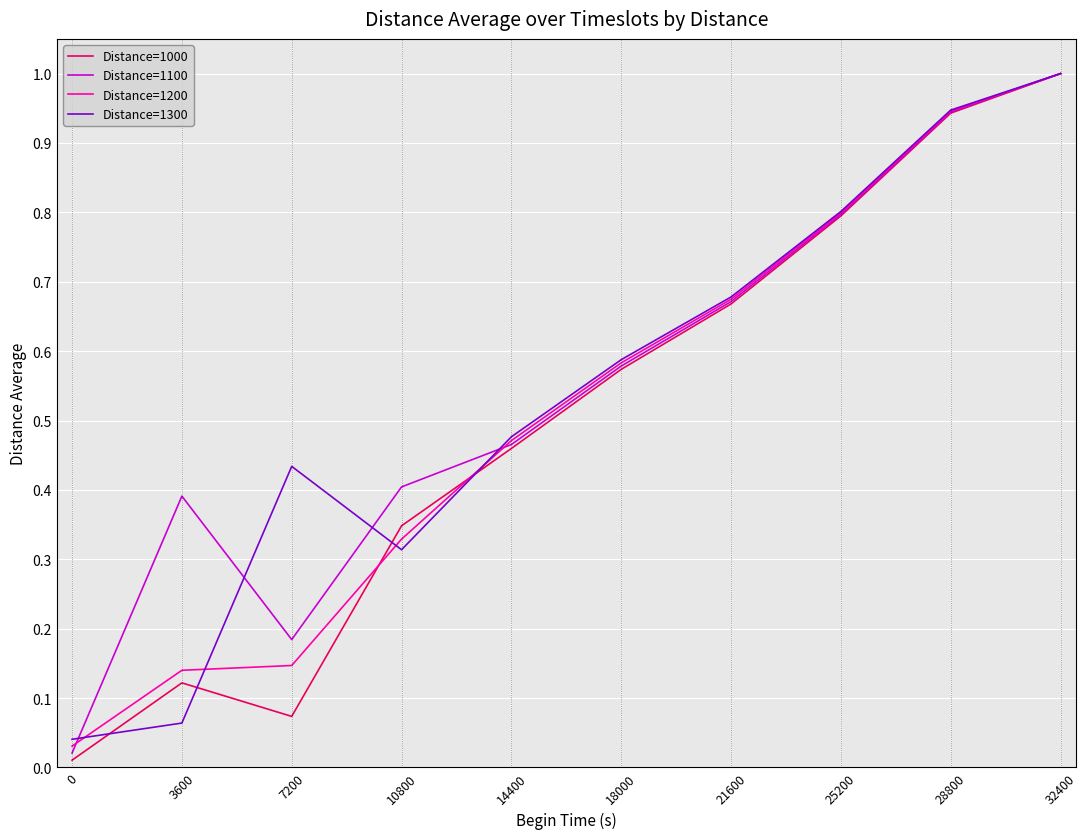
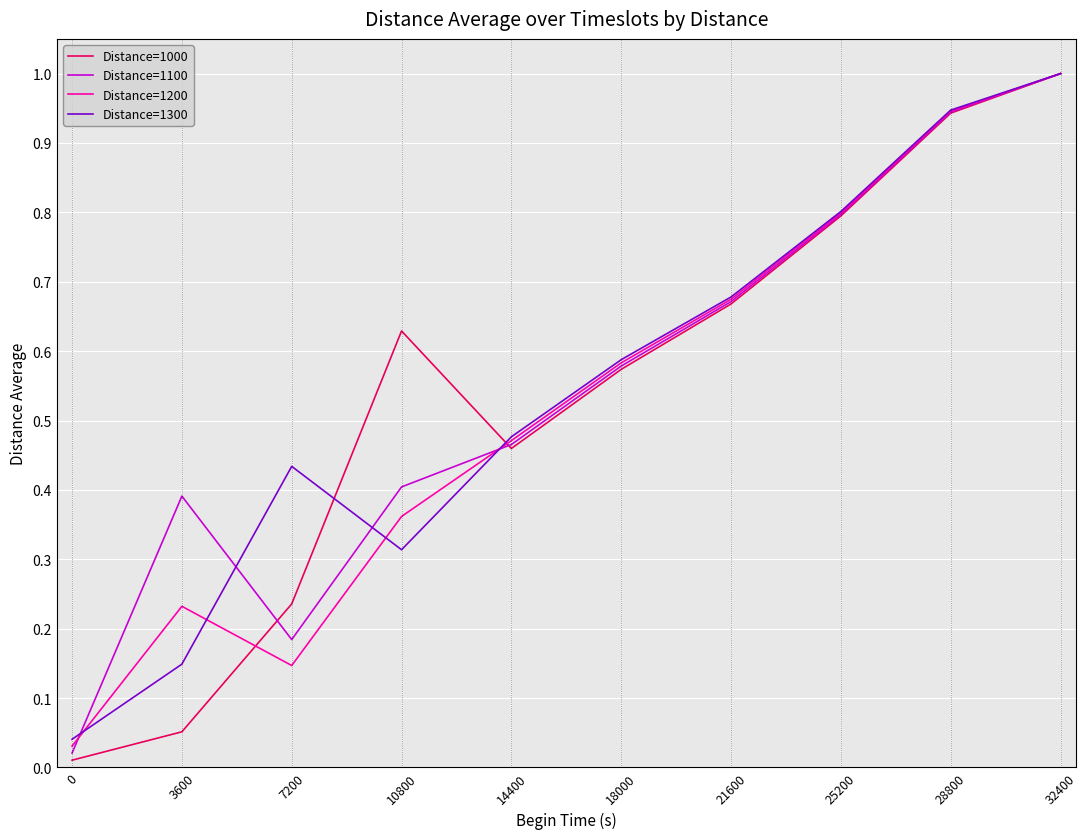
  {
    "Distance=1000": {
      "0": 0.01,
-     "3600": 0.12,
-     "7200": 0.07,
-     "10800": 0.35,
+     "3600": 0.05,
+     "7200": 0.24,
+     "10800": 0.63,
      "14400": 0.46,
      "18000": 0.57
    },
    "Distance=1100": {
      "0": 0.02,
      "3600": 0.39,
      "7200": 0.18,
      "10800": 0.40,
      "14400": 0.47,
      "18000": 0.58
    },
    "Distance=1200": {
      "0": 0.03,
-     "3600": 0.14,
+     "3600": 0.23,
      "7200": 0.15,
-     "10800": 0.33,
+     "10800": 0.36,
      "14400": 0.47,
      "18000": 0.58
    },
    "Distance=1300": {
      "0": 0.04,
-     "3600": 0.06,
+     "3600": 0.15,
      "7200": 0.43,
      "10800": 0.31,
      "14400": 0.48,
      "18000": 0.59
    }
  }
